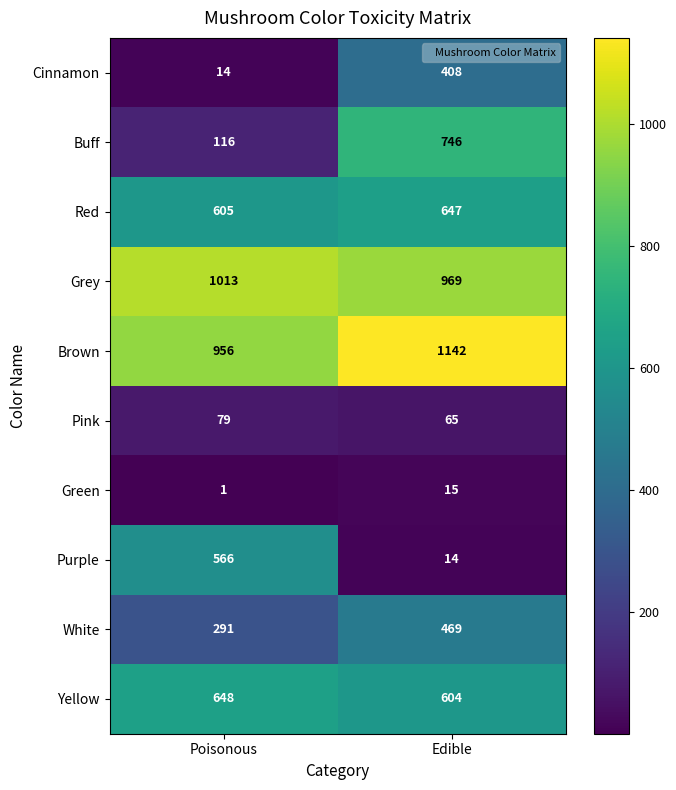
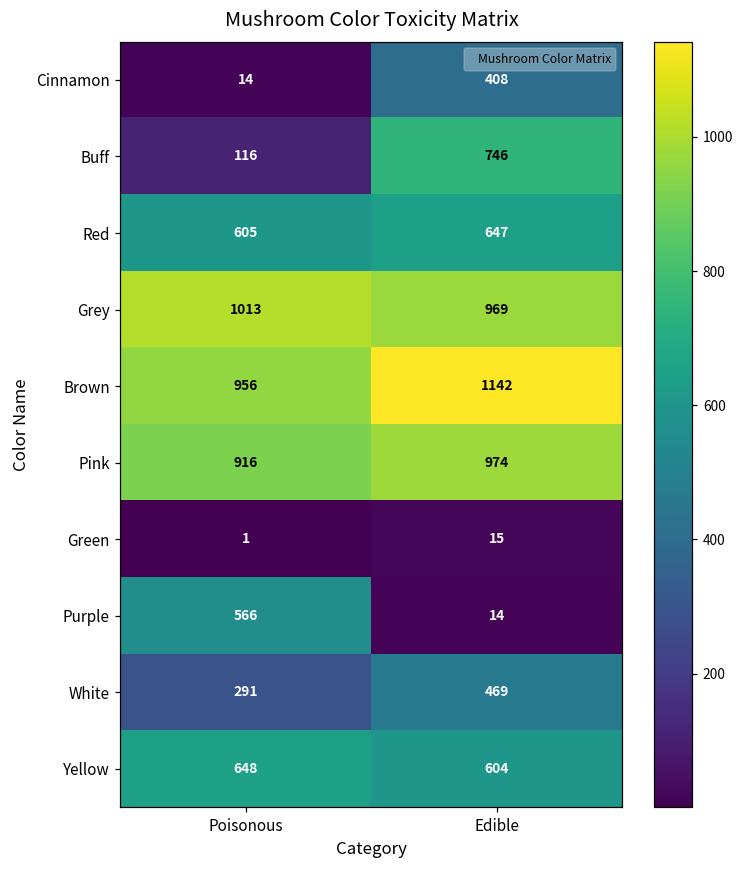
  {
    "Cinnamon": {
      "Poisonous": 14,
      "Edible": 408
    },
    "Buff": {
      "Poisonous": 116,
      "Edible": 746
    },
    "Red": {
      "Poisonous": 605,
      "Edible": 647
    },
    "Grey": {
      "Poisonous": 1013,
      "Edible": 969
    },
    "Brown": {
      "Poisonous": 956,
      "Edible": 1142
    },
    "Pink": {
-     "Poisonous": 79,
-     "Edible": 65
+     "Poisonous": 916,
+     "Edible": 974
    },
    "Green": {
      "Poisonous": 1,
      "Edible": 15
    },
    "Purple": {
      "Poisonous": 566,
      "Edible": 14
    },
    "White": {
      "Poisonous": 291,
      "Edible": 469
    },
    "Yellow": {
      "Poisonous": 648,
      "Edible": 604
    }
  }
